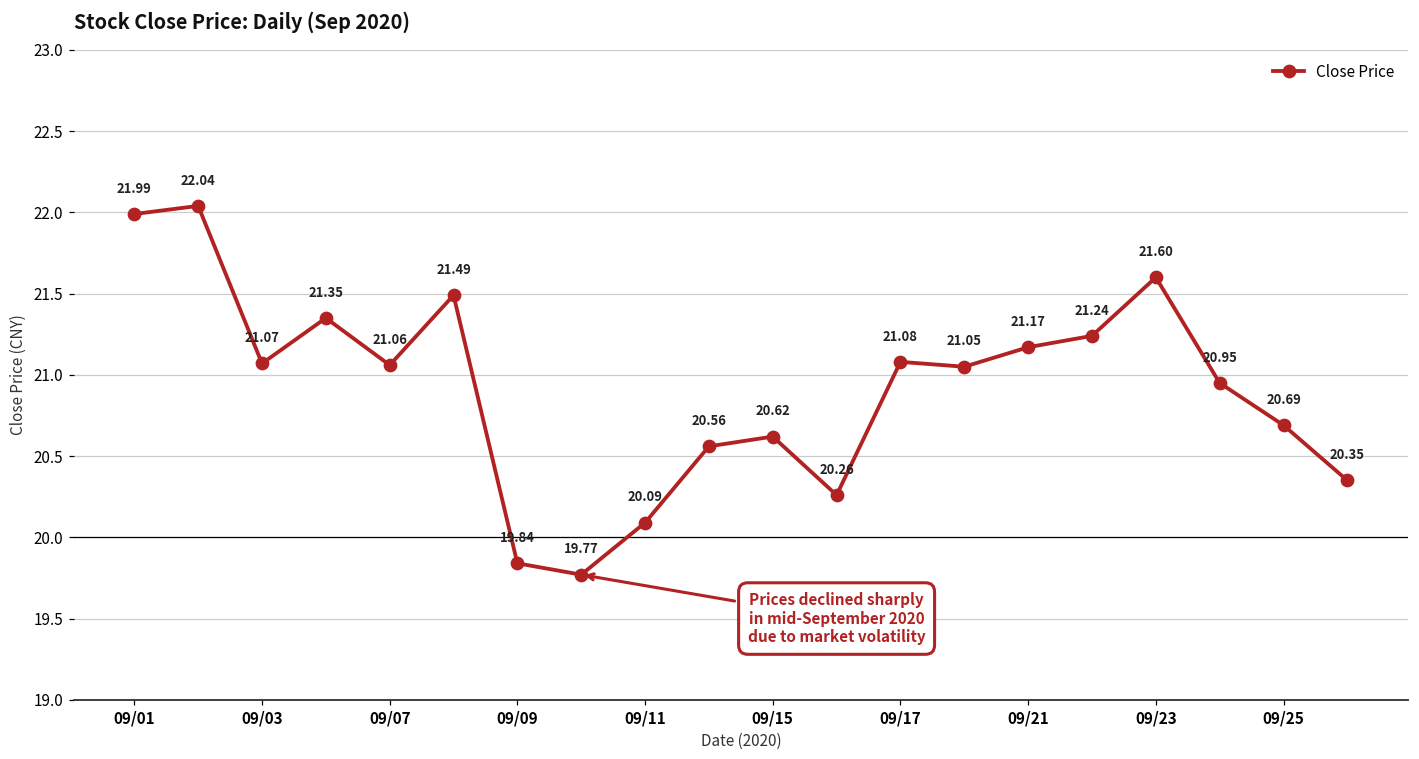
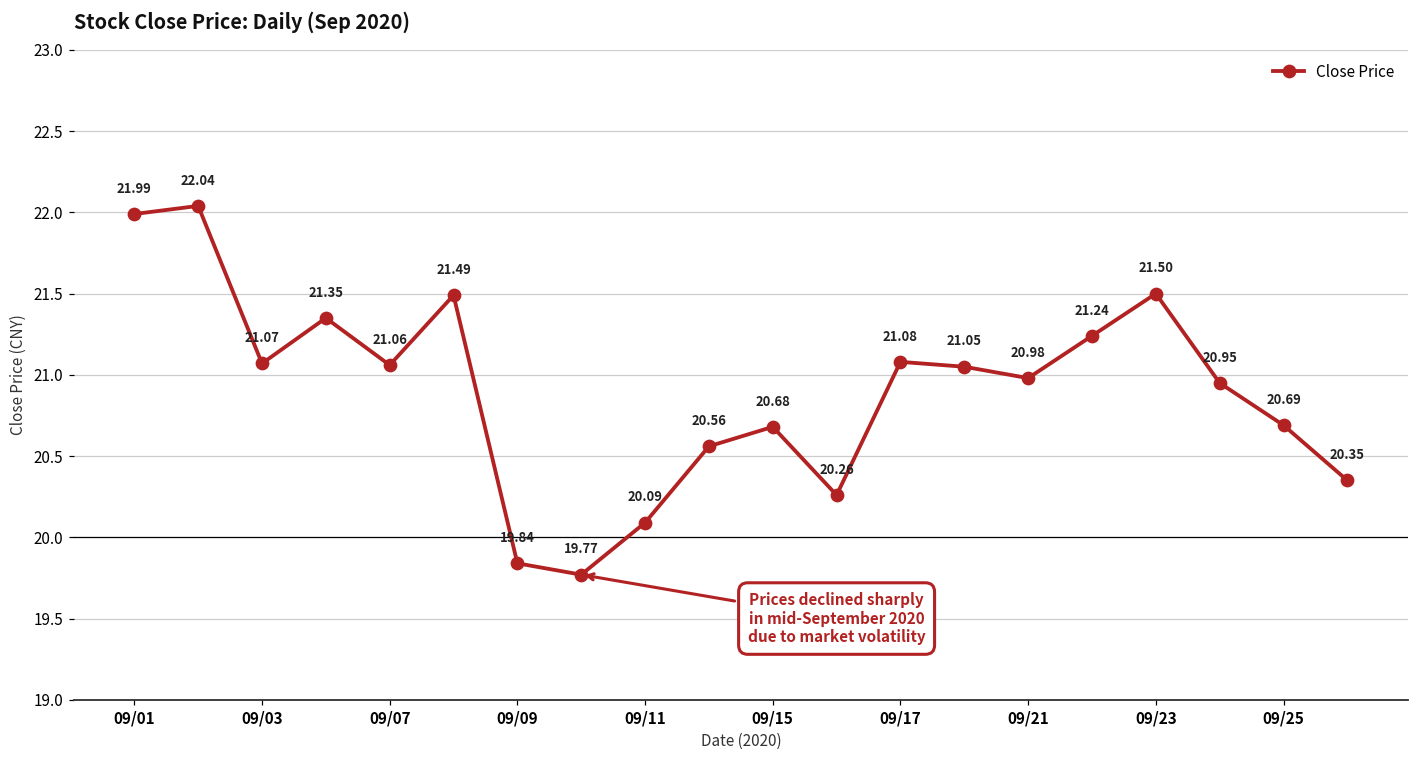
  {
    "09/01": 21.99,
    "09/03": 21.07,
    "09/07": 21.06,
    "09/09": 19.84,
    "09/11": 20.09,
-   "09/15": 20.62,
+   "09/15": 20.68,
    "09/17": 21.08,
-   "09/21": 21.17,
-   "09/23": 21.60,
+   "09/21": 20.98,
+   "09/23": 21.50,
    "09/25": 20.69
  }
